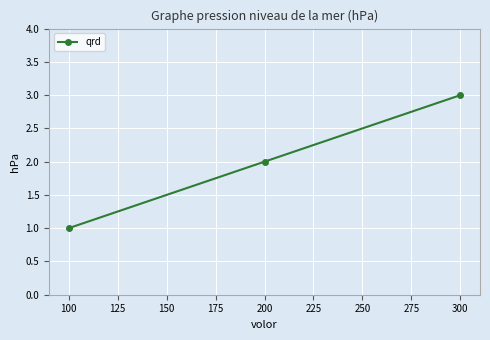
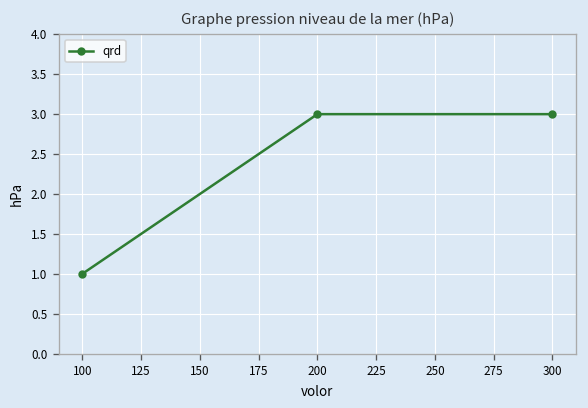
  {
    "100": 1,
-   "200": 2,
+   "200": 3,
    "300": 3
  }
